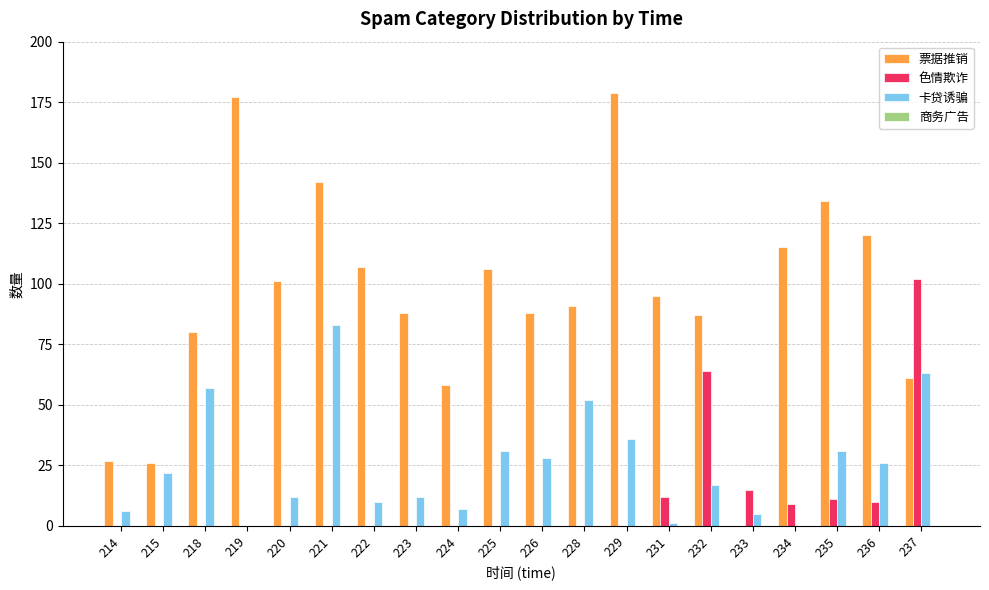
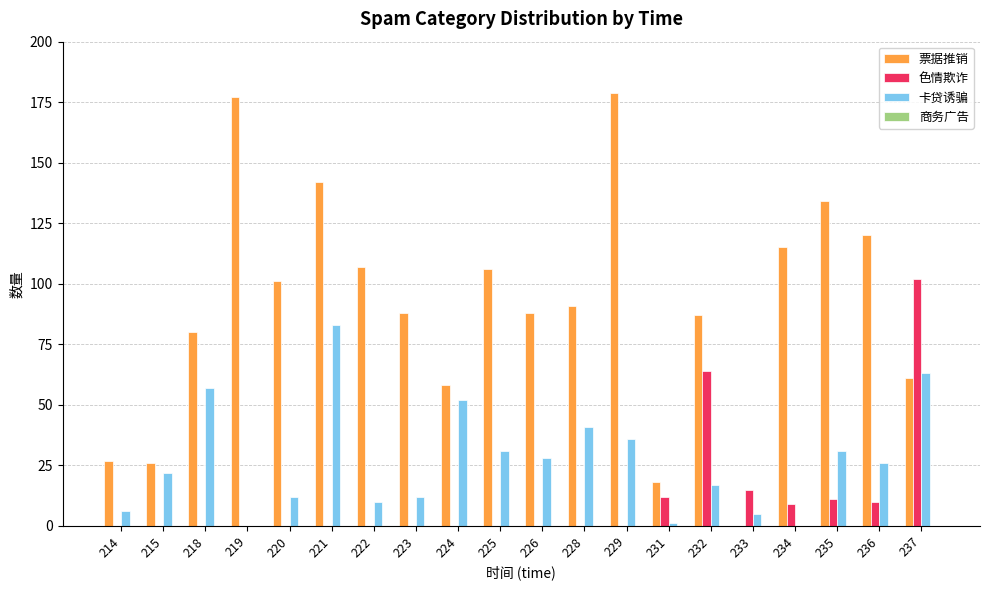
  {
    "票据推销": {
      "214": 27,
      "215": 26,
      "218": 80,
      "219": 177,
      "220": 101,
      "221": 142,
      "222": 107,
      "223": 88,
      "224": 58,
      "225": 106,
      "226": 88,
      "228": 91,
      "229": 179,
-     "231": 95,
+     "231": 18,
      "232": 87,
      "233": 0,
      "234": 115,
      "235": 134,
      "236": 120,
      "237": 61
    },
    "色情欺诈": {
      "214": 0,
      "215": 0,
      "218": 0,
      "219": 0,
      "220": 0,
      "221": 0,
      "222": 0,
      "223": 0,
      "224": 0,
      "225": 0,
      "226": 0,
      "228": 0,
      "229": 0,
      "231": 12,
      "232": 64,
      "233": 15,
      "234": 9,
      "235": 11,
      "236": 10,
      "237": 102
    },
    "卡贷诱骗": {
      "214": 6,
      "215": 22,
      "218": 57,
      "219": 0,
      "220": 12,
      "221": 83,
      "222": 10,
      "223": 12,
-     "224": 7,
+     "224": 52,
      "225": 31,
      "226": 28,
-     "228": 52,
+     "228": 41,
      "229": 36,
      "232": 17,
      "233": 5,
      "234": 0,
      "235": 31,
      "236": 26,
      "237": 63
    },
    "商务广告": {
      "214": 0,
      "215": 0,
      "218": 0,
      "219": 0,
      "220": 0,
      "221": 0,
      "222": 0,
      "223": 0,
      "224": 0,
      "225": 0,
      "226": 0,
      "228": 0,
      "229": 0,
      "231": 0,
      "232": 0,
      "233": 0,
      "234": 0,
      "235": 0,
      "236": 0,
      "237": 0
    }
  }
